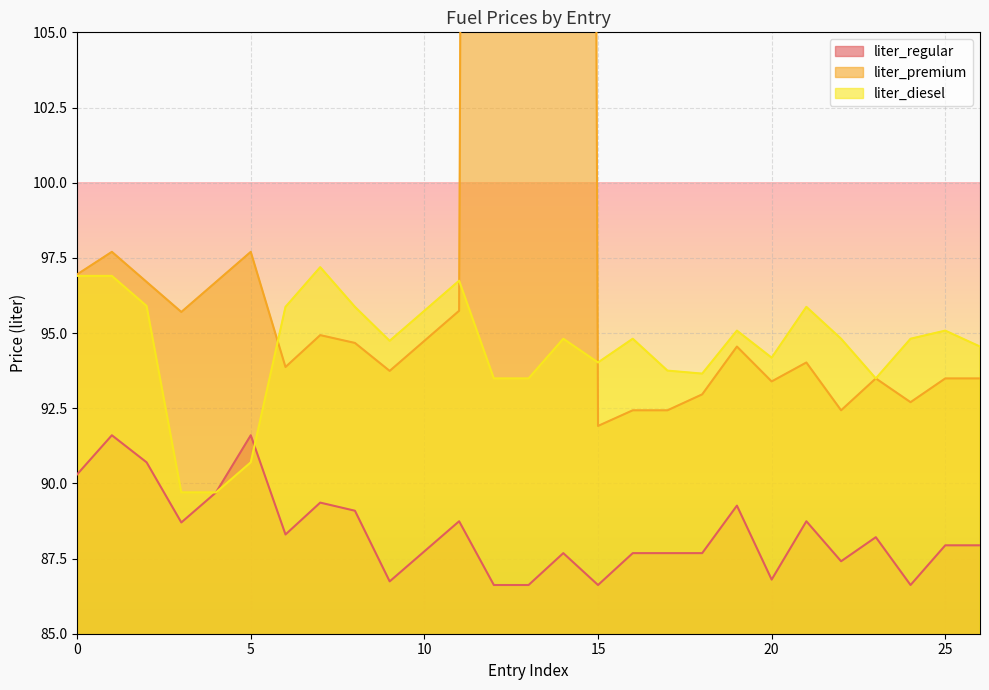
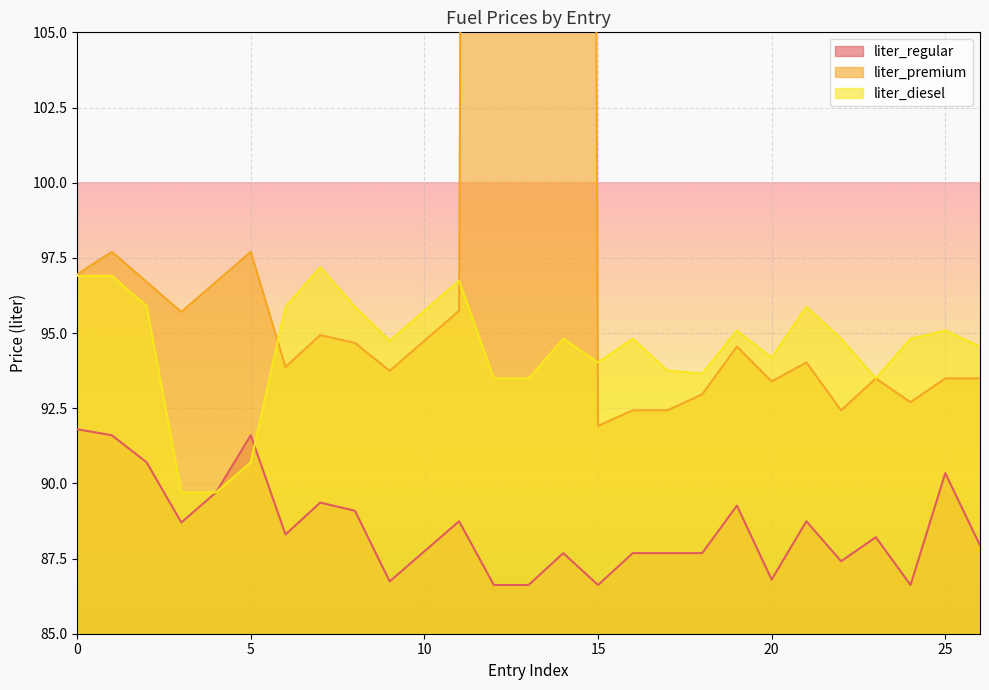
  {
    "liter_regular": {
-     "0": 90.3,
+     "0": 91.8,
      "5": 91.6,
      "10": 87.7,
      "15": 86.6,
      "20": 86.8,
-     "25": 87.9
+     "25": 90.3
    }
  }
